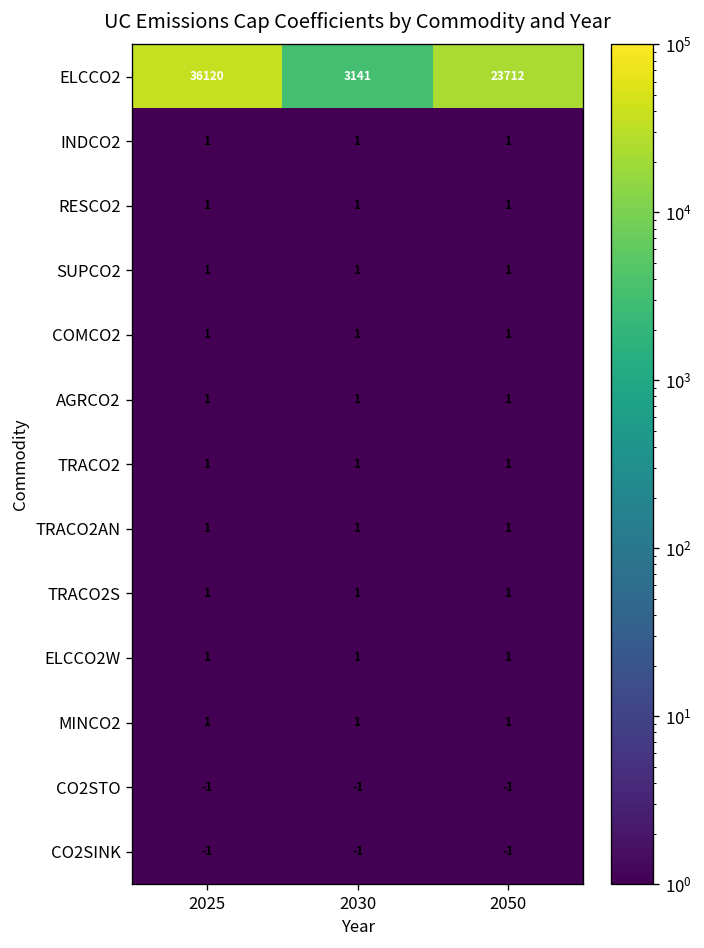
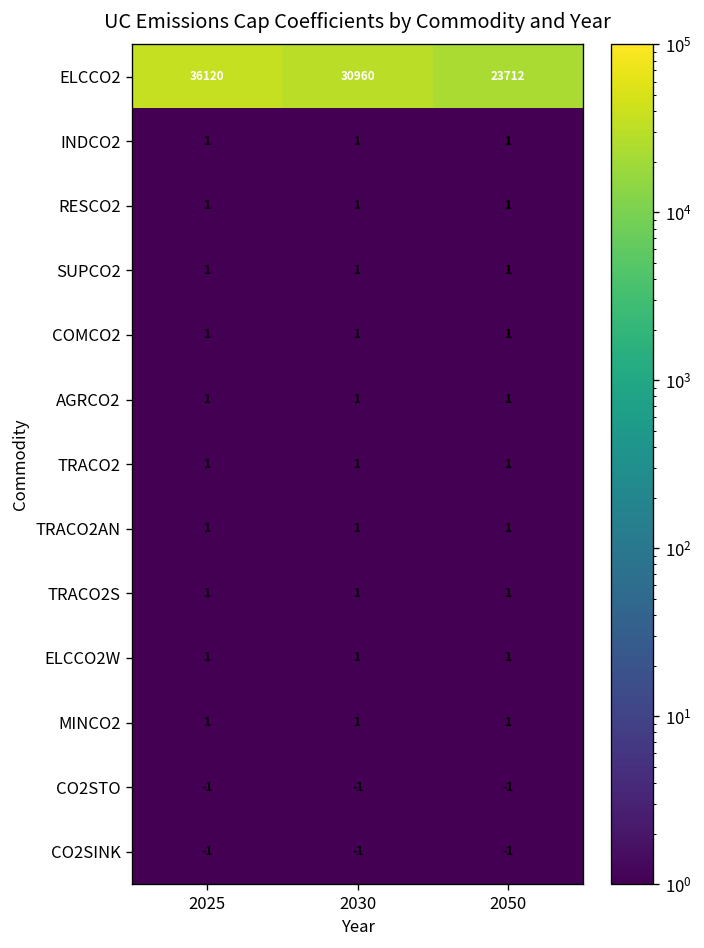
  {
    "ELCCO2": {
      "2025": 36120,
-     "2030": 3141,
+     "2030": 30960,
      "2050": 23712
    },
    "INDCO2": {
      "2025": 1,
      "2030": 1,
      "2050": 1
    },
    "RESCO2": {
      "2025": 1,
      "2030": 1,
      "2050": 1
    },
    "SUPCO2": {
      "2025": 1,
      "2030": 1,
      "2050": 1
    },
    "COMCO2": {
      "2025": 1,
      "2030": 1,
      "2050": 1
    },
    "AGRCO2": {
      "2025": 1,
      "2030": 1,
      "2050": 1
    },
    "TRACO2": {
      "2025": 1,
      "2030": 1,
      "2050": 1
    },
    "TRACO2AN": {
      "2025": 1,
      "2030": 1,
      "2050": 1
    },
    "TRACO2S": {
      "2025": 1,
      "2030": 1,
      "2050": 1
    },
    "ELCCO2W": {
      "2025": 1,
      "2030": 1,
      "2050": 1
    },
    "MINCO2": {
      "2025": 1,
      "2030": 1,
      "2050": 1
    },
    "CO2STO": {
      "2025": -1,
      "2030": -1,
      "2050": -1
    },
    "CO2SINK": {
      "2025": -1,
      "2030": -1,
      "2050": -1
    }
  }
